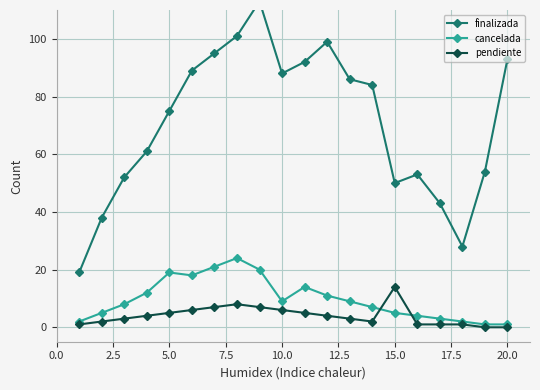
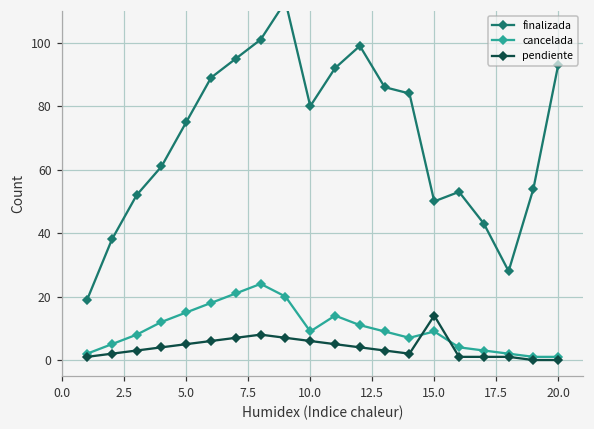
  {
    "finalizada": {
      "5.0": 75,
-     "10.0": 88,
+     "10.0": 80,
      "15.0": 50
    },
    "cancelada": {
-     "5.0": 19,
+     "5.0": 15,
      "10.0": 9,
-     "15.0": 5,
+     "15.0": 9,
      "20.0": 1
    },
    "pendiente": {
      "5.0": 5,
      "10.0": 6,
      "15.0": 14,
      "20.0": 0
    }
  }
